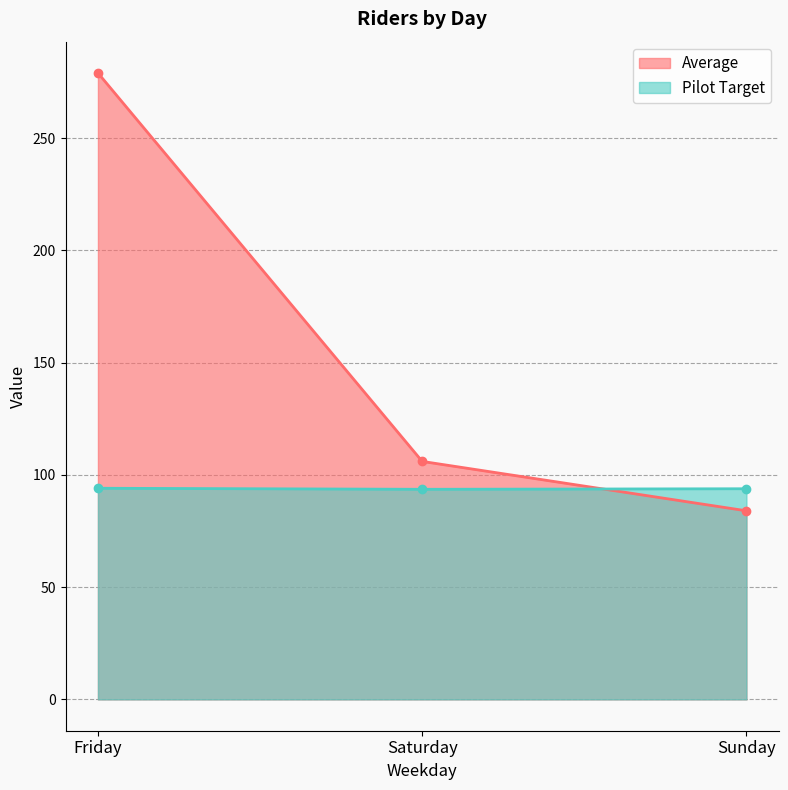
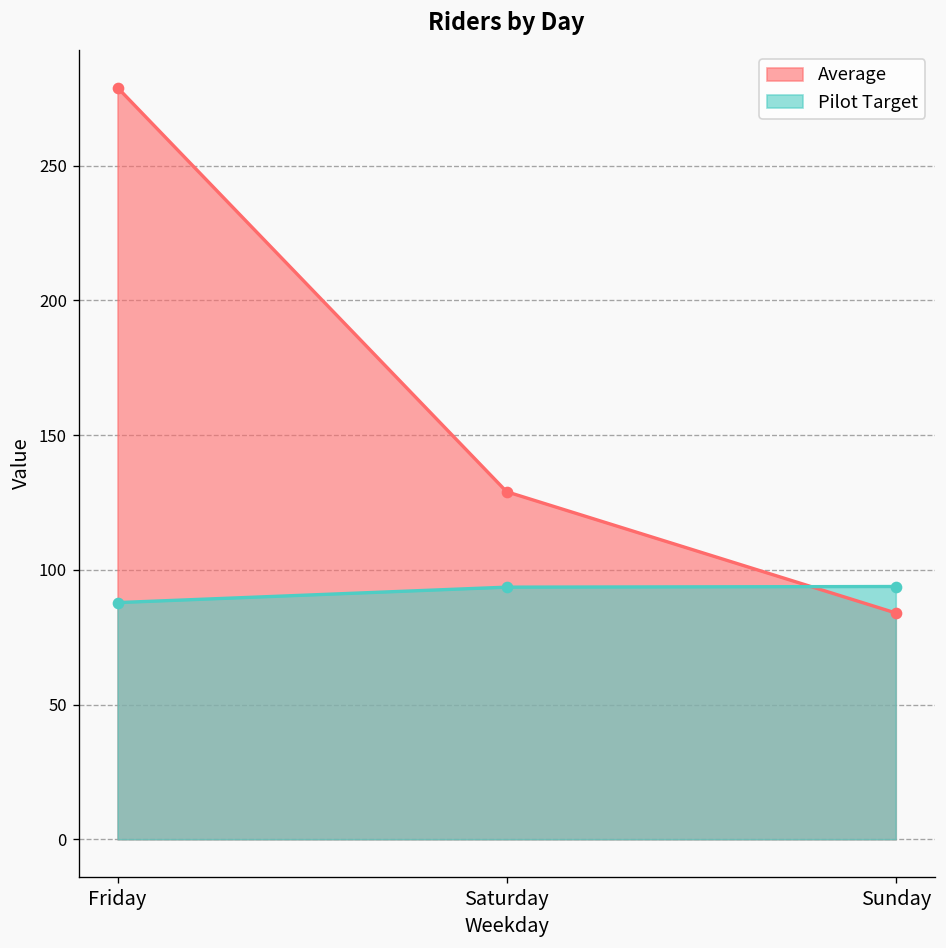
  {
    "Average": {
      "Friday": 279,
-     "Saturday": 106,
+     "Saturday": 129,
      "Sunday": 84
    },
    "Pilot Target": {
-     "Friday": 94,
+     "Friday": 88,
      "Saturday": 94,
      "Sunday": 94
    }
  }
